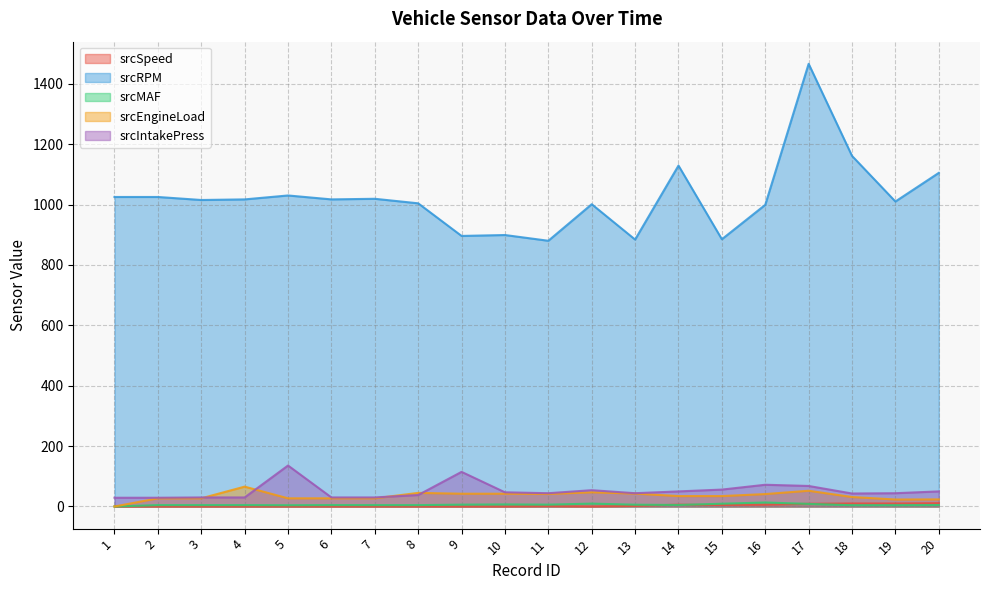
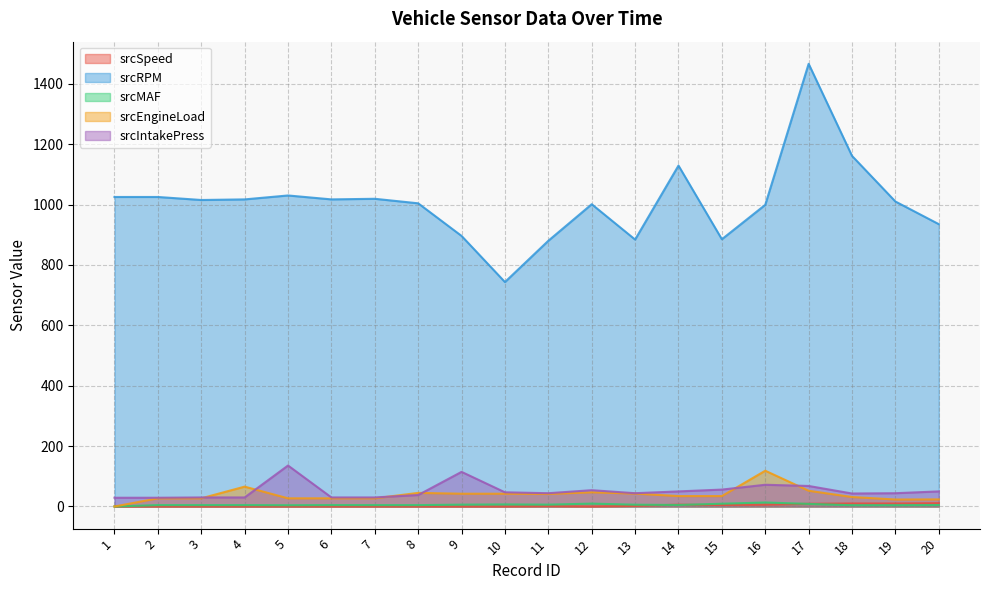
  {
    "srcSpeed": {
      "12": 0
    },
    "srcRPM": {
      "1": 1030,
      "2": 1030,
      "3": 1020,
      "4": 1020,
      "5": 1030,
      "6": 1020,
      "7": 1020,
      "8": 1000,
      "9": 900,
-     "10": 900,
+     "10": 740,
      "11": 880,
      "12": 1000,
      "13": 880,
      "14": 1130,
      "15": 890,
      "16": 1000,
      "17": 1470,
      "18": 1160,
      "19": 1010,
-     "20": 1100
+     "20": 940
    },
    "srcMAF": {
      "12": 10
    },
    "srcEngineLoad": {
      "4": 70,
      "5": 30,
      "9": 40,
      "14": 30,
      "15": 30,
-     "16": 40,
+     "16": 120,
      "17": 50,
      "18": 30,
      "19": 20,
      "20": 20
    },
    "srcIntakePress": {
      "1": 30,
      "4": 30,
      "5": 140,
      "9": 110,
      "14": 50,
      "15": 60,
      "16": 70,
      "17": 70,
      "18": 40,
      "19": 40,
      "20": 50
    }
  }
